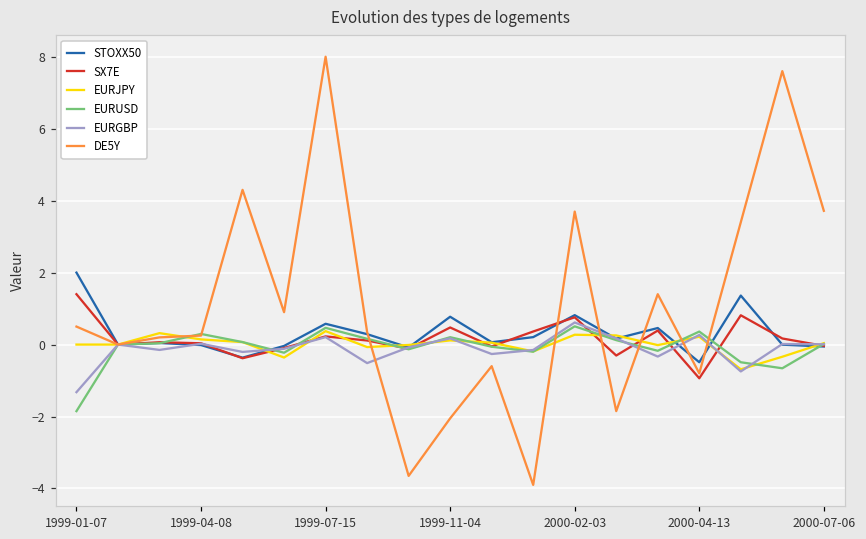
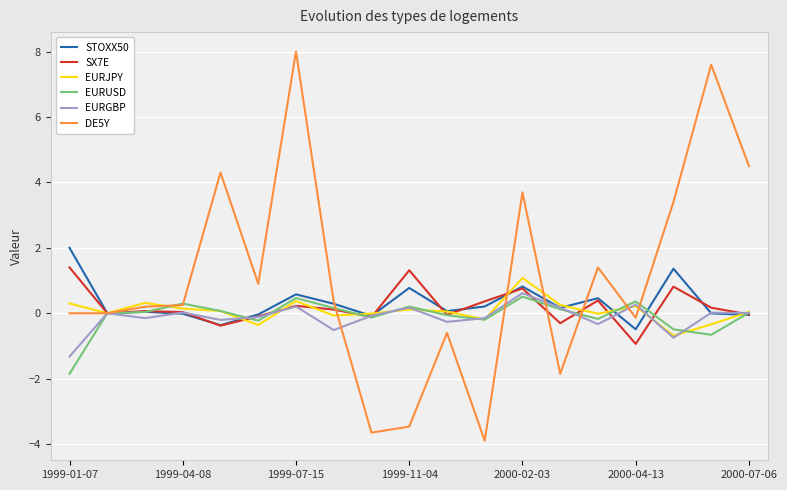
  {
    "STOXX50": {
      "1999-01-07": 2.0,
      "1999-07-15": 0.6,
      "1999-11-04": 0.8,
      "2000-04-13": -0.5
    },
    "SX7E": {
      "1999-01-07": 1.4,
-     "1999-11-04": 0.5,
+     "1999-11-04": 1.3,
      "2000-04-13": -0.9
    },
    "EURJPY": {
-     "1999-01-07": 0.0,
+     "1999-01-07": 0.3,
      "1999-04-08": 0.1,
      "1999-07-15": 0.4,
-     "2000-02-03": 0.3
+     "2000-02-03": 1.1
    },
    "EURUSD": {
      "1999-01-07": -1.9,
      "1999-07-15": 0.5,
      "2000-02-03": 0.5,
      "2000-04-13": 0.4
    },
    "EURGBP": {
      "1999-01-07": -1.3,
      "2000-02-03": 0.6
    },
    "DE5Y": {
-     "1999-01-07": 0.5,
+     "1999-01-07": 0.0,
      "1999-07-15": 8.0,
-     "1999-11-04": -2.1,
+     "1999-11-04": -3.5,
      "2000-02-03": 3.7,
-     "2000-04-13": -0.8,
-     "2000-07-06": 3.7
+     "2000-04-13": -0.1,
+     "2000-07-06": 4.5
    }
  }
